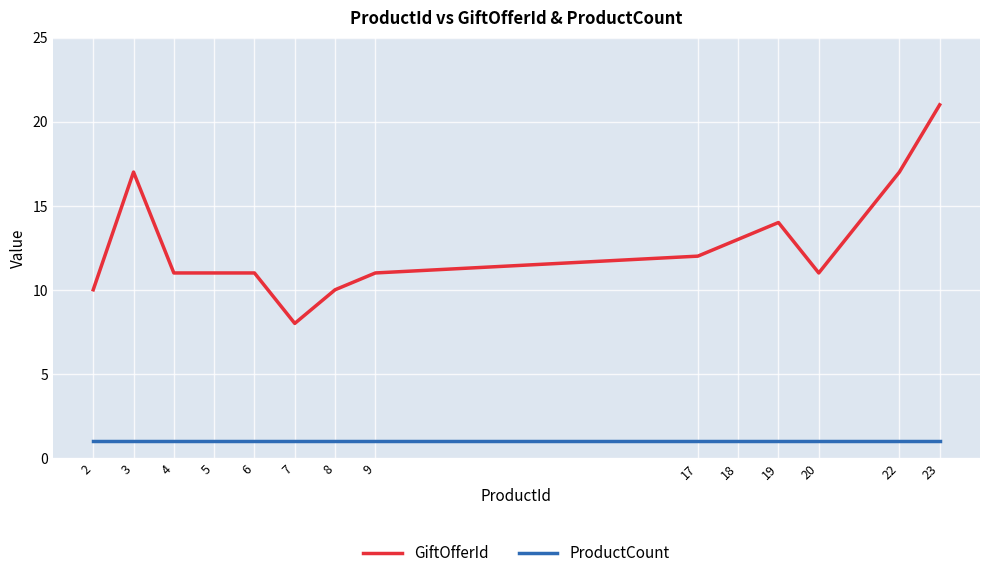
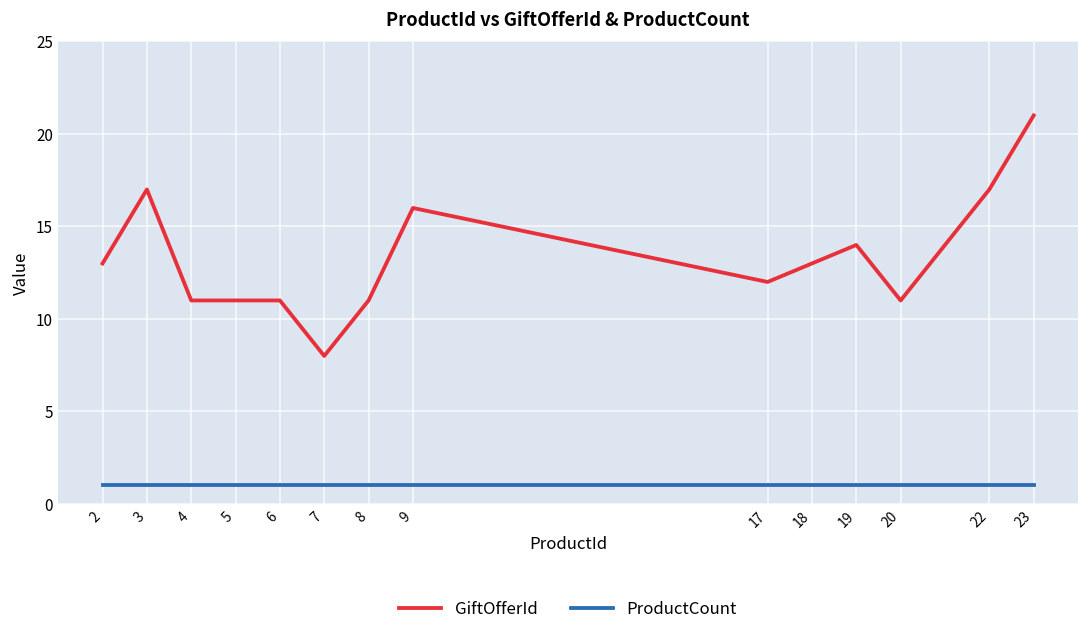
  {
    "GiftOfferId": {
-     "2": 10,
+     "2": 13,
      "3": 17,
      "4": 11,
      "5": 11,
      "6": 11,
      "7": 8,
-     "8": 10,
-     "9": 11,
+     "8": 11,
+     "9": 16,
      "17": 12,
      "18": 13,
      "19": 14,
      "20": 11,
      "22": 17,
      "23": 21
    },
    "ProductCount": {
      "2": 1,
      "3": 1,
      "4": 1,
      "5": 1,
      "6": 1,
      "7": 1,
      "8": 1,
      "9": 1,
      "17": 1,
      "18": 1,
      "19": 1,
      "20": 1,
      "22": 1,
      "23": 1
    }
  }
